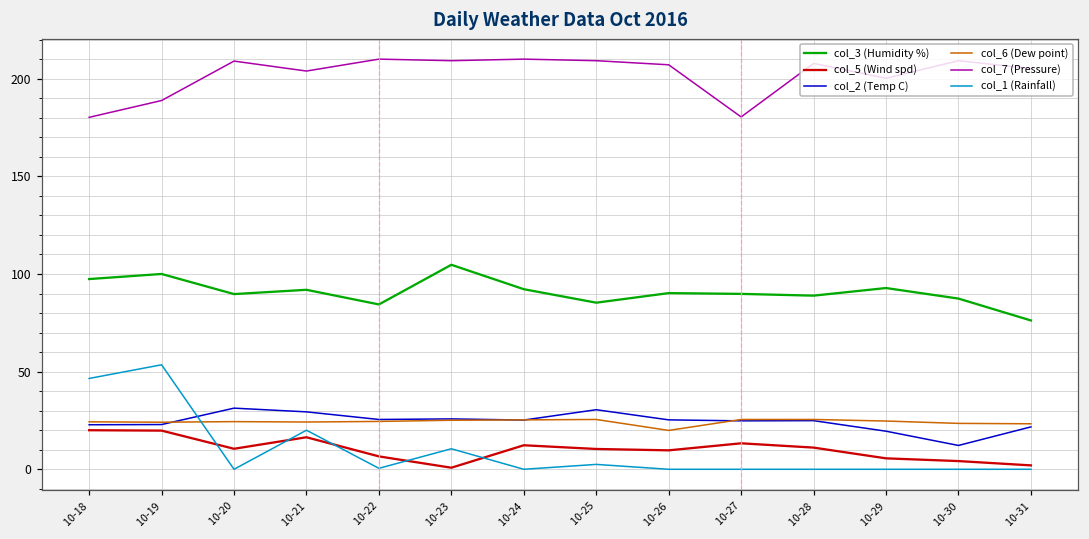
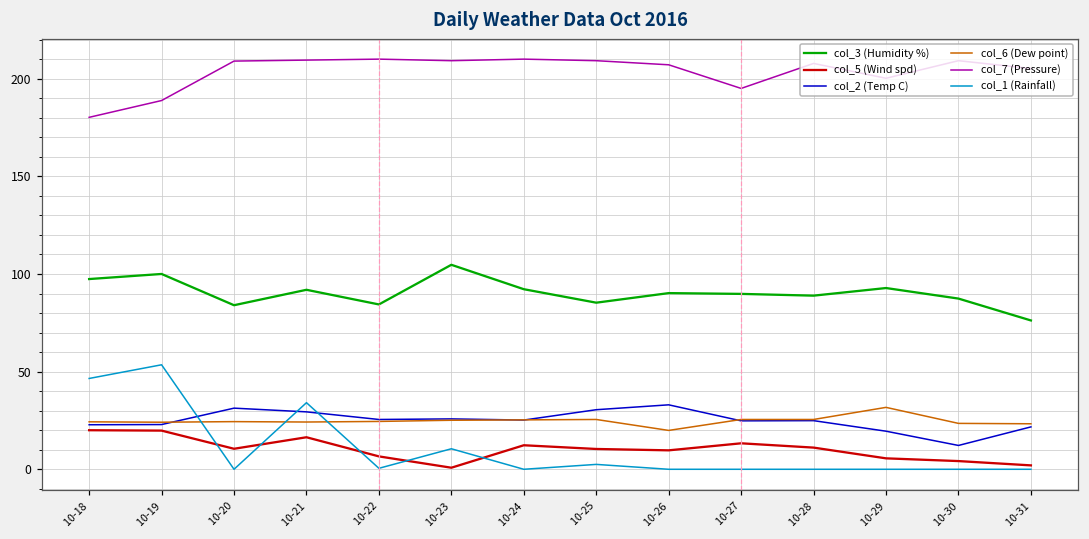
  {
    "col_3 (Humidity %)": {
      "10-18": 97,
      "10-19": 100,
-     "10-20": 90,
+     "10-20": 84,
      "10-21": 92,
      "10-22": 84,
      "10-23": 105,
      "10-24": 92,
      "10-25": 85,
      "10-26": 90,
      "10-27": 90,
      "10-28": 89,
      "10-29": 93,
      "10-30": 87,
      "10-31": 76
    },
    "col_5 (Wind spd)": {
      "10-18": 20,
      "10-19": 20,
      "10-20": 11,
      "10-21": 16,
      "10-22": 7,
      "10-23": 1,
      "10-24": 12,
      "10-25": 10,
      "10-26": 10,
      "10-27": 13,
      "10-28": 11,
      "10-29": 6,
      "10-30": 4,
      "10-31": 2
    },
    "col_2 (Temp C)": {
      "10-18": 23,
      "10-20": 31,
      "10-21": 29,
      "10-25": 31,
-     "10-26": 25,
+     "10-26": 33,
      "10-29": 20,
      "10-30": 12,
      "10-31": 22
    },
    "col_6 (Dew point)": {
      "10-18": 24,
      "10-20": 24,
      "10-21": 24,
      "10-25": 26,
      "10-26": 20,
-     "10-29": 25,
+     "10-29": 32,
      "10-30": 24,
      "10-31": 23
    },
    "col_7 (Pressure)": {
      "10-18": 180,
      "10-19": 189,
      "10-20": 209,
-     "10-21": 204,
+     "10-21": 210,
      "10-22": 210,
      "10-23": 209,
      "10-24": 210,
      "10-25": 209,
      "10-26": 207,
-     "10-27": 180
+     "10-27": 195
    },
    "col_1 (Rainfall)": {
      "10-18": 47,
      "10-19": 54,
      "10-20": 0,
-     "10-21": 20,
+     "10-21": 34,
      "10-22": 1,
      "10-23": 11,
      "10-24": 0,
      "10-25": 3,
      "10-26": 0,
      "10-27": 0,
      "10-28": 0,
      "10-29": 0,
      "10-30": 0,
      "10-31": 0
    }
  }
